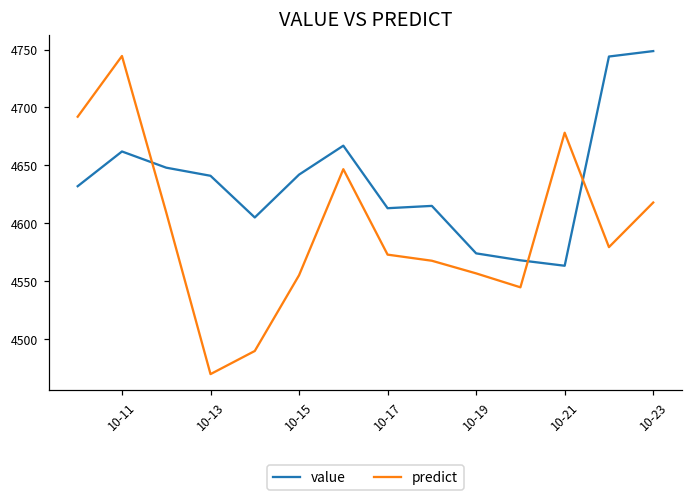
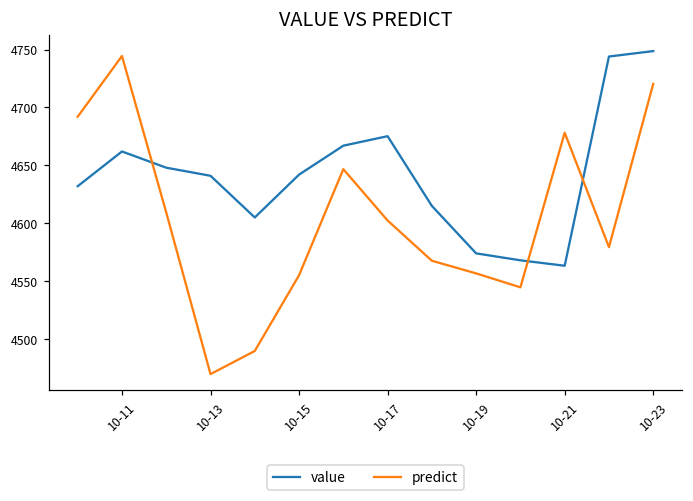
  {
    "value": {
      "10-11": 4662,
      "10-13": 4641,
      "10-15": 4642,
-     "10-17": 4613,
+     "10-17": 4675,
      "10-19": 4574,
      "10-21": 4563,
      "10-23": 4749
    },
    "predict": {
      "10-11": 4744,
      "10-13": 4470,
      "10-15": 4555,
-     "10-17": 4573,
+     "10-17": 4602,
      "10-19": 4557,
      "10-21": 4678,
-     "10-23": 4618
+     "10-23": 4720
    }
  }
